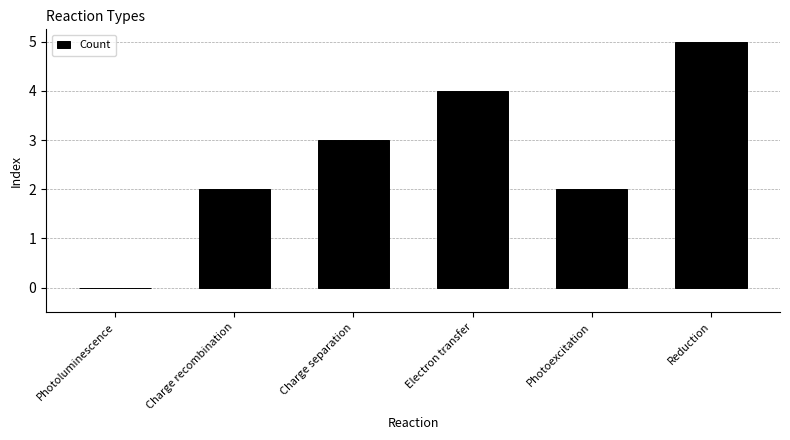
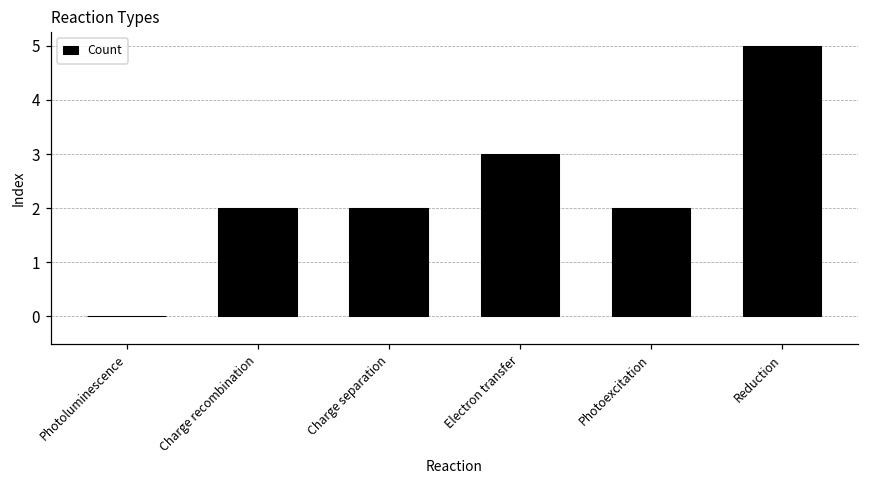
  {
    "Photoluminescence": 0,
    "Charge recombination": 2,
-   "Charge separation": 3,
-   "Electron transfer": 4,
+   "Charge separation": 2,
+   "Electron transfer": 3,
    "Photoexcitation": 2,
    "Reduction": 5
  }
